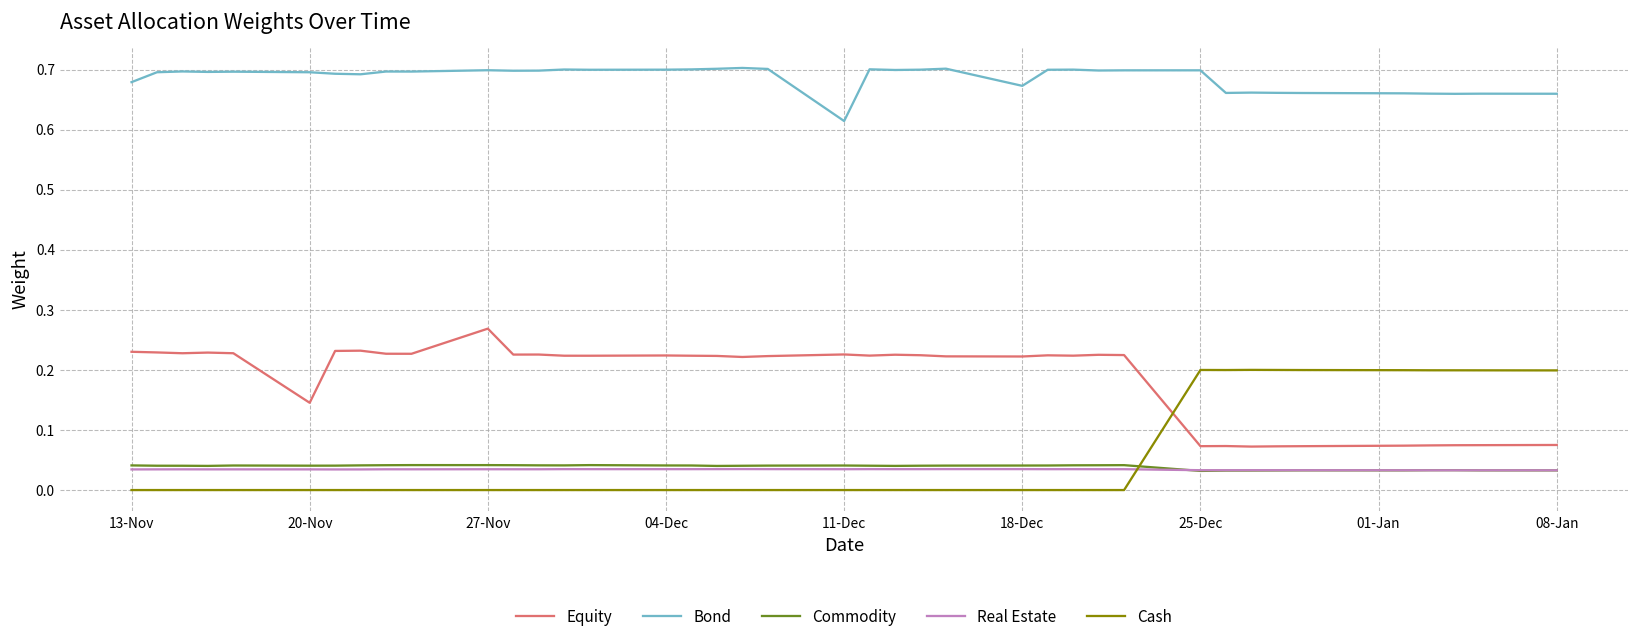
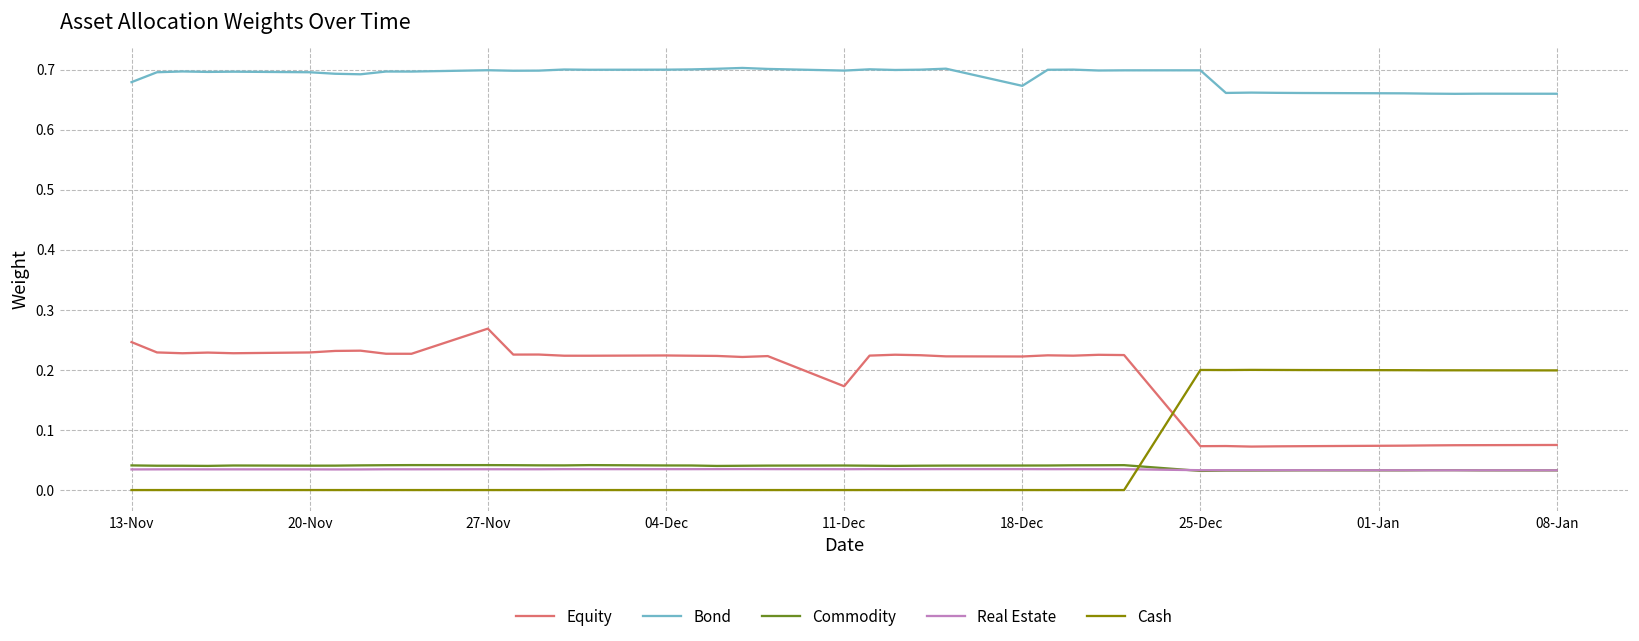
  {
    "Equity": {
-     "13-Nov": 0.23,
-     "20-Nov": 0.15,
+     "13-Nov": 0.25,
+     "20-Nov": 0.23,
      "27-Nov": 0.27,
      "04-Dec": 0.22,
-     "11-Dec": 0.23,
+     "11-Dec": 0.17,
      "18-Dec": 0.22,
      "25-Dec": 0.07,
      "08-Jan": 0.08
    },
    "Bond": {
      "13-Nov": 0.68,
      "20-Nov": 0.70,
      "27-Nov": 0.70,
      "04-Dec": 0.70,
-     "11-Dec": 0.61,
+     "11-Dec": 0.70,
      "18-Dec": 0.67,
      "25-Dec": 0.70,
      "08-Jan": 0.66
    },
    "Real Estate": {
      "13-Nov": 0.03,
      "20-Nov": 0.03,
      "27-Nov": 0.03,
      "04-Dec": 0.03,
      "11-Dec": 0.03,
      "18-Dec": 0.03
    }
  }
